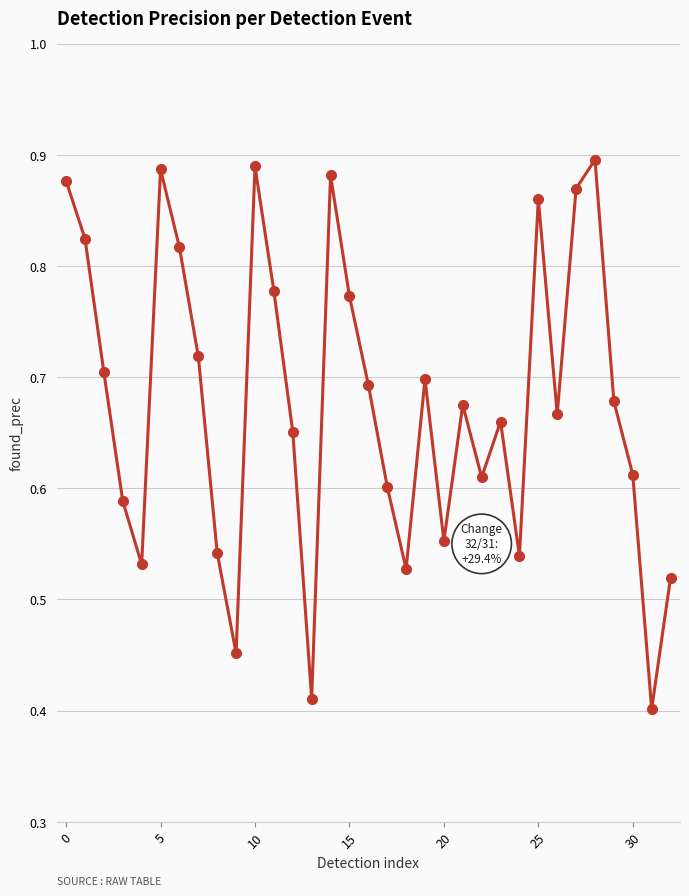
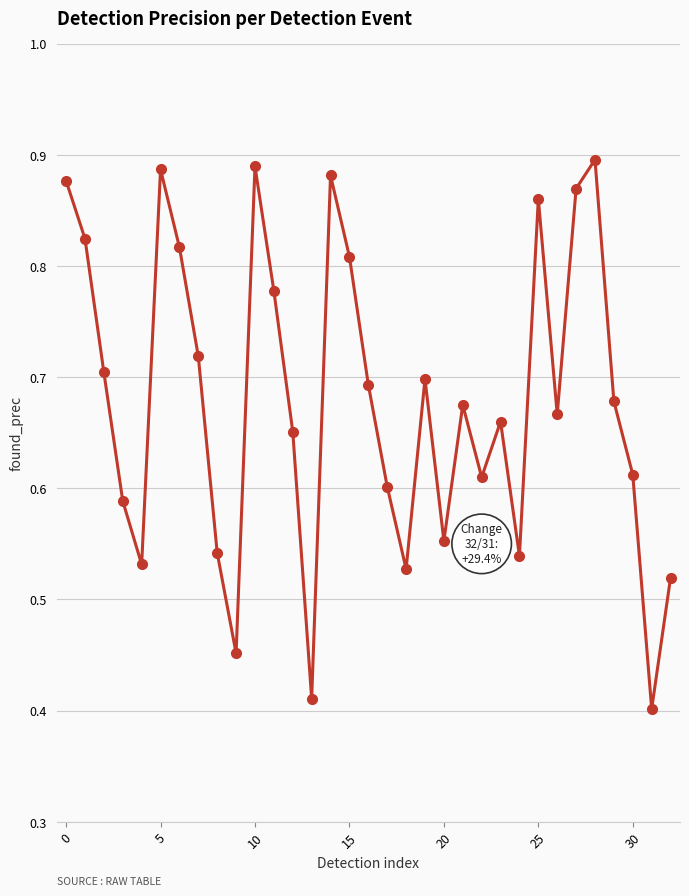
  {
    "0": 0.877,
    "5": 0.887,
    "10": 0.890,
-   "15": 0.773,
+   "15": 0.808,
    "25": 0.860,
    "30": 0.612
  }
